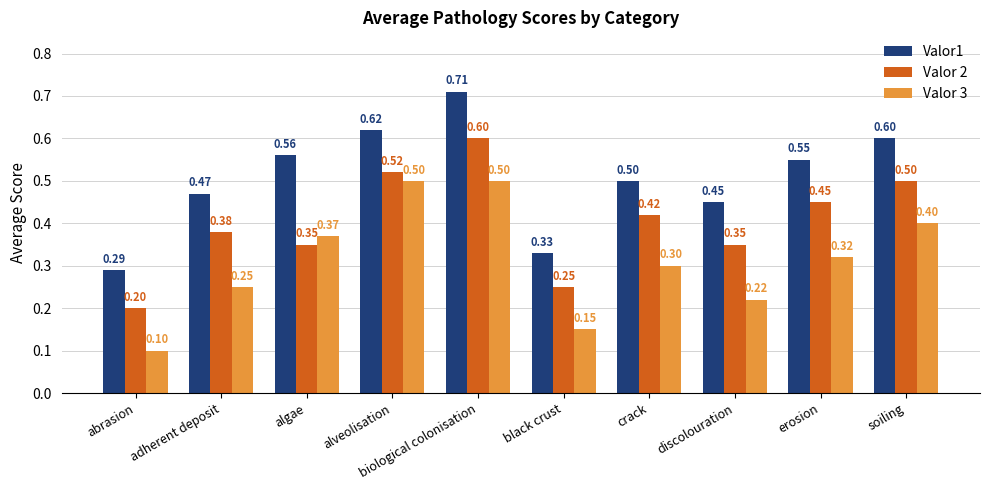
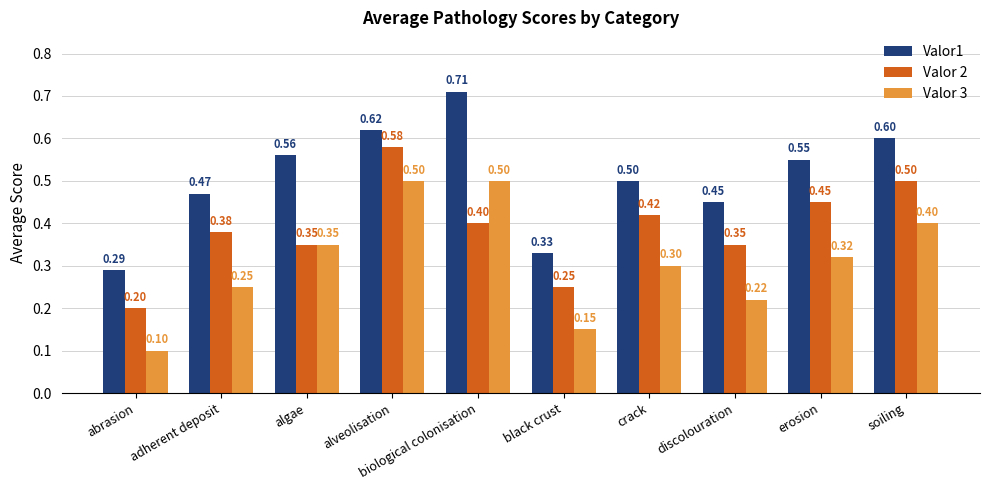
  {
    "Valor1": {
      "abrasion": 0.29,
      "adherent deposit": 0.47,
      "algae": 0.56,
      "alveolisation": 0.62,
      "biological colonisation": 0.71,
      "black crust": 0.33,
      "crack": 0.50,
      "discolouration": 0.45,
      "erosion": 0.55,
      "soiling": 0.60
    },
    "Valor 2": {
      "abrasion": 0.20,
      "adherent deposit": 0.38,
      "algae": 0.35,
-     "alveolisation": 0.52,
-     "biological colonisation": 0.60,
+     "alveolisation": 0.58,
+     "biological colonisation": 0.40,
      "black crust": 0.25,
      "crack": 0.42,
      "discolouration": 0.35,
      "erosion": 0.45,
      "soiling": 0.50
    },
    "Valor 3": {
      "abrasion": 0.10,
      "adherent deposit": 0.25,
-     "algae": 0.37,
+     "algae": 0.35,
      "alveolisation": 0.50,
      "biological colonisation": 0.50,
      "black crust": 0.15,
      "crack": 0.30,
      "discolouration": 0.22,
      "erosion": 0.32,
      "soiling": 0.40
    }
  }
